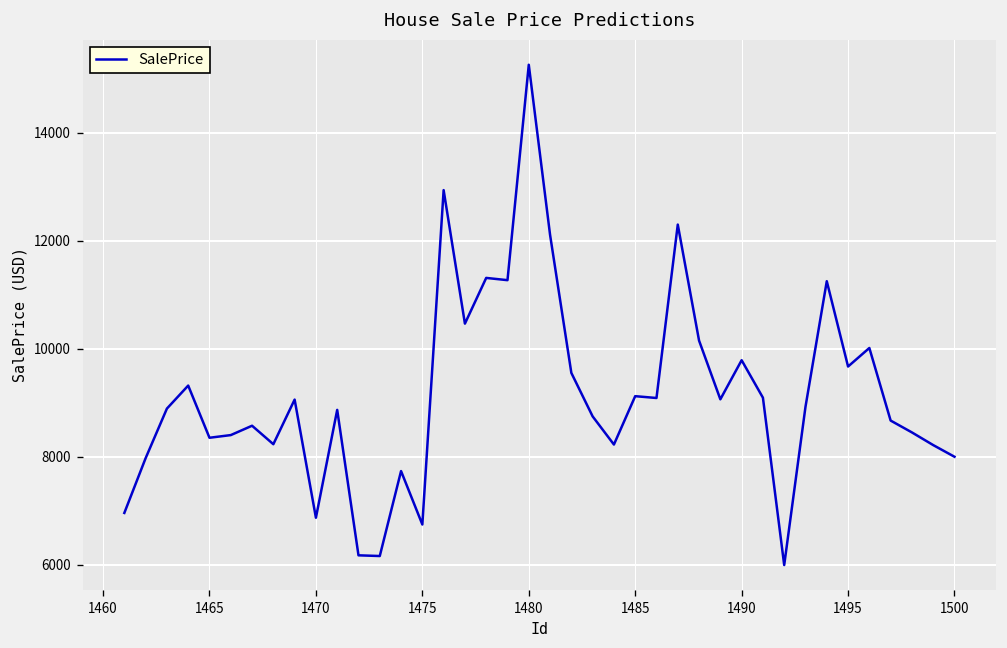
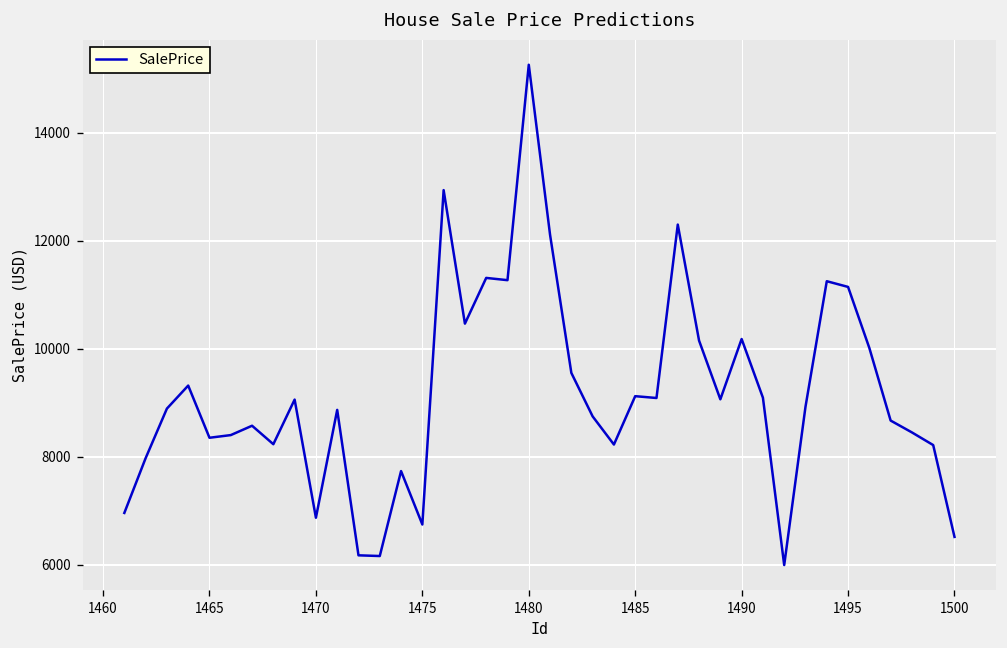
  {
    "1465": 8400,
    "1470": 6900,
    "1475": 6700,
    "1480": 15300,
    "1485": 9100,
-   "1490": 9800,
-   "1495": 9700,
-   "1500": 8000
+   "1490": 10200,
+   "1495": 11100,
+   "1500": 6500
  }
